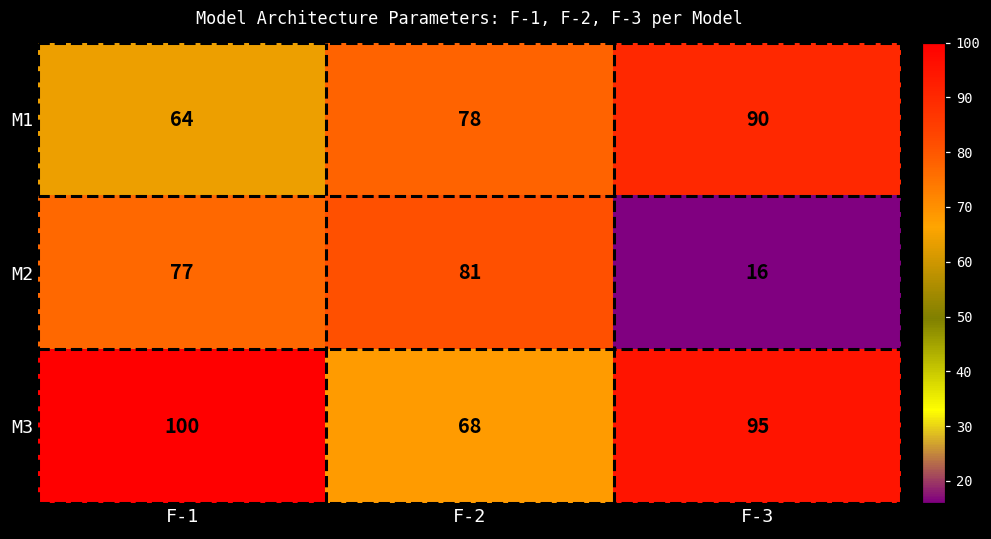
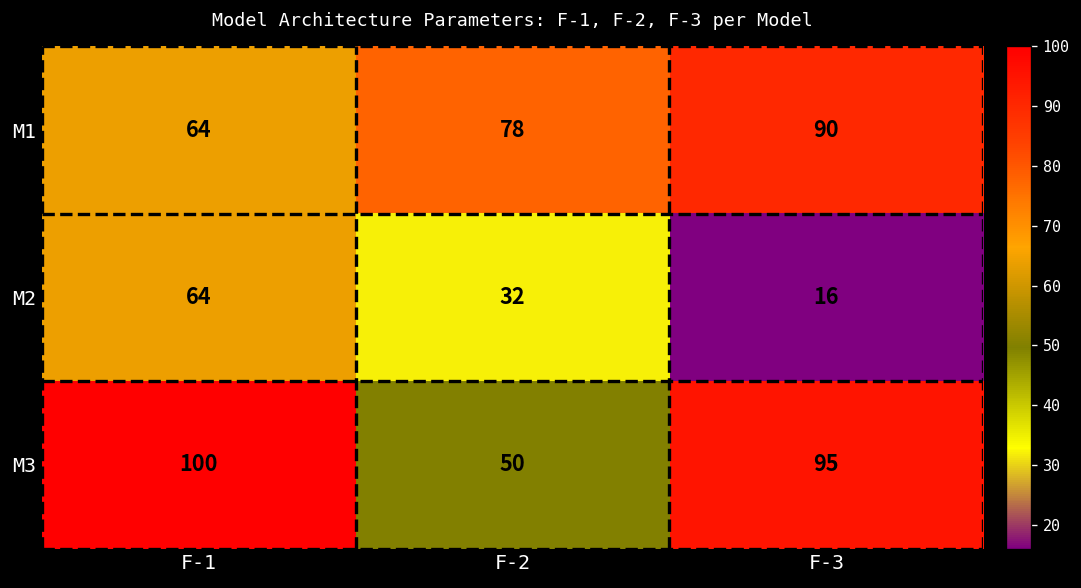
  {
    "M1": {
      "F-1": 64,
      "F-2": 78,
      "F-3": 90
    },
    "M2": {
-     "F-1": 77,
-     "F-2": 81,
+     "F-1": 64,
+     "F-2": 32,
      "F-3": 16
    },
    "M3": {
      "F-1": 100,
-     "F-2": 68,
+     "F-2": 50,
      "F-3": 95
    }
  }
